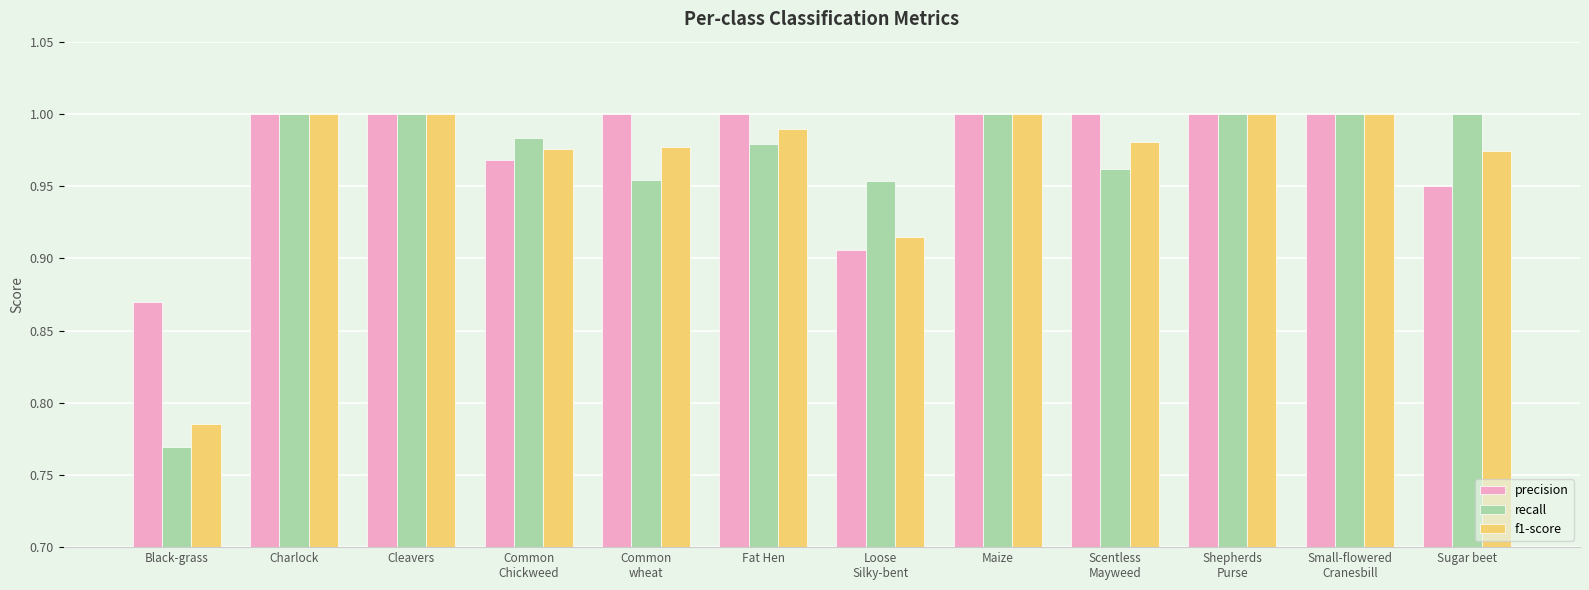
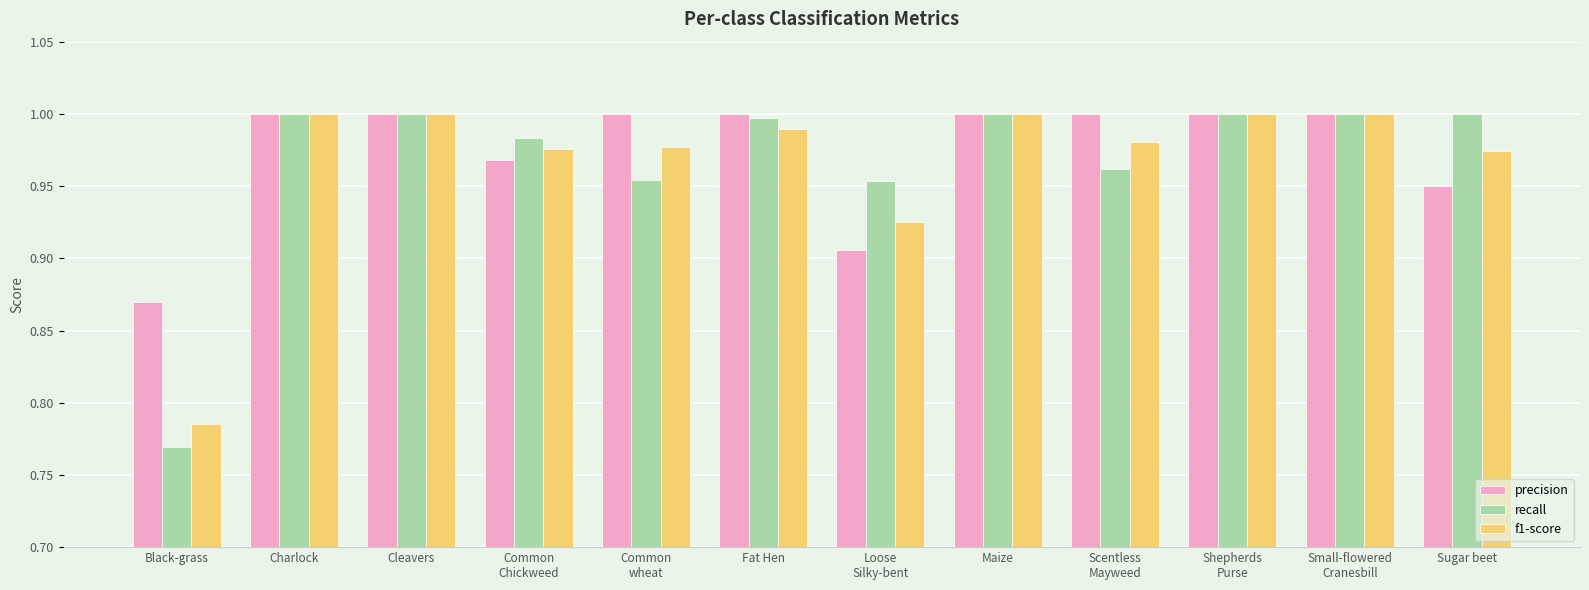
  {
    "precision": {
      "Black-grass": 0.870,
      "Charlock": 1.000,
      "Cleavers": 1.000,
      "Common Chickweed": 0.968,
      "Common wheat": 1.000,
      "Fat Hen": 1.000,
      "Loose Silky-bent": 0.906,
      "Maize": 1.000,
      "Scentless Mayweed": 1.000,
      "Shepherds Purse": 1.000,
      "Small-flowered Cranesbill": 1.000,
      "Sugar beet": 0.950
    },
    "recall": {
      "Black-grass": 0.769,
      "Charlock": 1.000,
      "Cleavers": 1.000,
      "Common Chickweed": 0.984,
      "Common wheat": 0.955,
-     "Fat Hen": 0.979,
+     "Fat Hen": 0.997,
      "Loose Silky-bent": 0.954,
      "Maize": 1.000,
      "Scentless Mayweed": 0.962,
      "Shepherds Purse": 1.000,
      "Small-flowered Cranesbill": 1.000,
      "Sugar beet": 1.000
    },
    "f1-score": {
      "Black-grass": 0.785,
      "Charlock": 1.000,
      "Cleavers": 1.000,
      "Common Chickweed": 0.976,
      "Common wheat": 0.977,
      "Fat Hen": 0.989,
-     "Loose Silky-bent": 0.915,
+     "Loose Silky-bent": 0.925,
      "Maize": 1.000,
      "Scentless Mayweed": 0.980,
      "Shepherds Purse": 1.000,
      "Small-flowered Cranesbill": 1.000,
      "Sugar beet": 0.974
    }
  }
